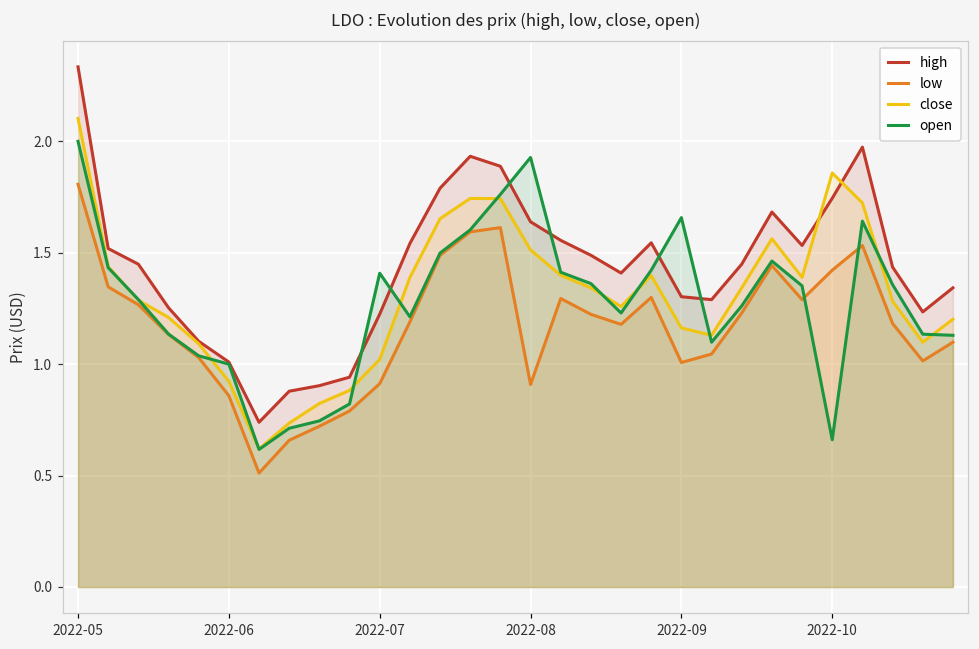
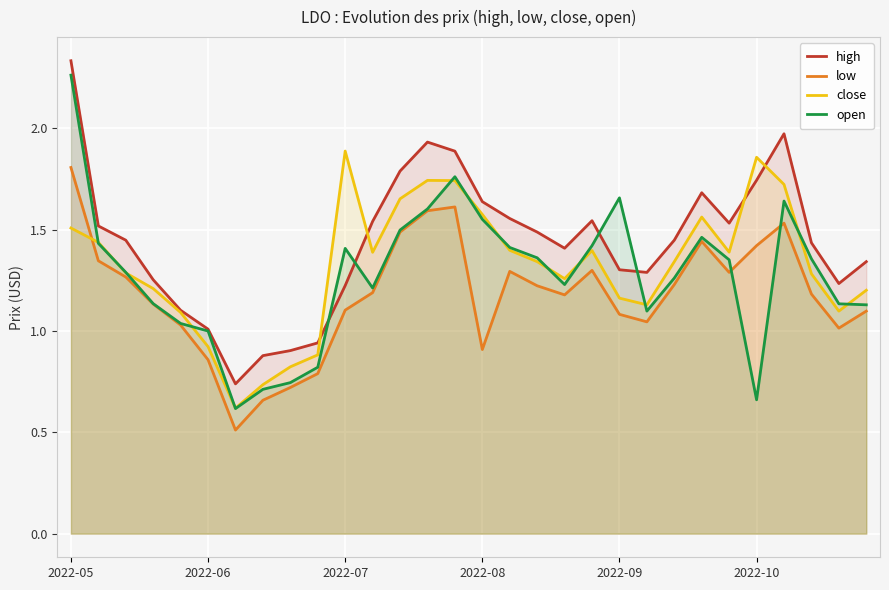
  {
    "high": {
      "2022-05": 2.33,
      "2022-07": 1.22,
      "2022-08": 1.64,
      "2022-09": 1.30,
      "2022-10": 1.74
    },
    "low": {
      "2022-05": 1.81,
      "2022-06": 0.86,
-     "2022-07": 0.91,
+     "2022-07": 1.10,
      "2022-08": 0.91,
-     "2022-09": 1.01,
+     "2022-09": 1.08,
      "2022-10": 1.42
    },
    "close": {
-     "2022-05": 2.10,
+     "2022-05": 1.51,
      "2022-06": 0.92,
-     "2022-07": 1.02,
-     "2022-08": 1.51,
+     "2022-07": 1.89,
+     "2022-08": 1.58,
      "2022-09": 1.16,
      "2022-10": 1.86
    },
    "open": {
-     "2022-05": 2.00,
+     "2022-05": 2.26,
      "2022-07": 1.41,
-     "2022-08": 1.93,
+     "2022-08": 1.55,
      "2022-09": 1.66,
      "2022-10": 0.66
    }
  }
